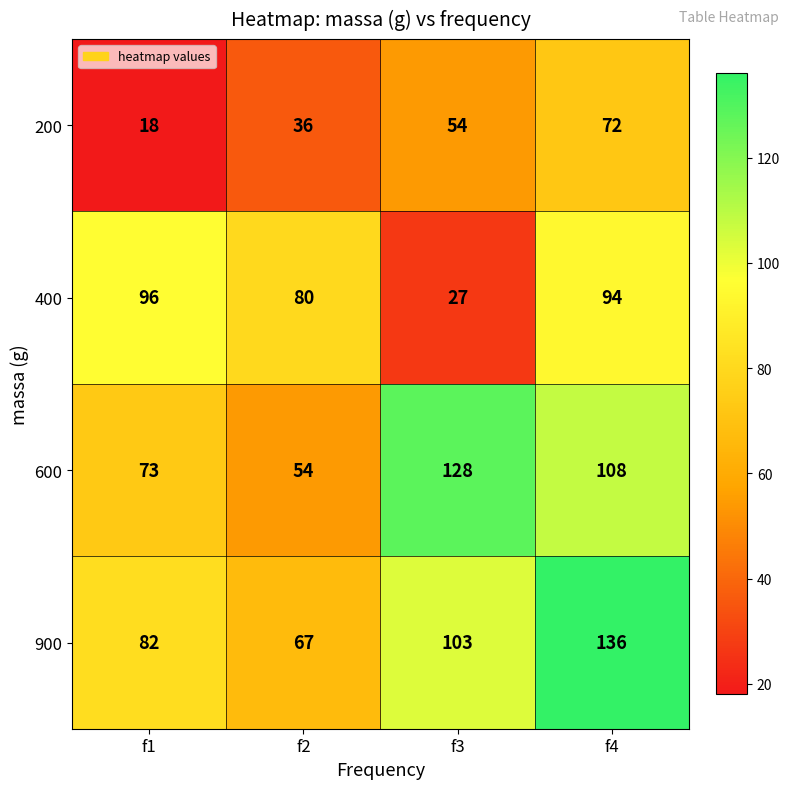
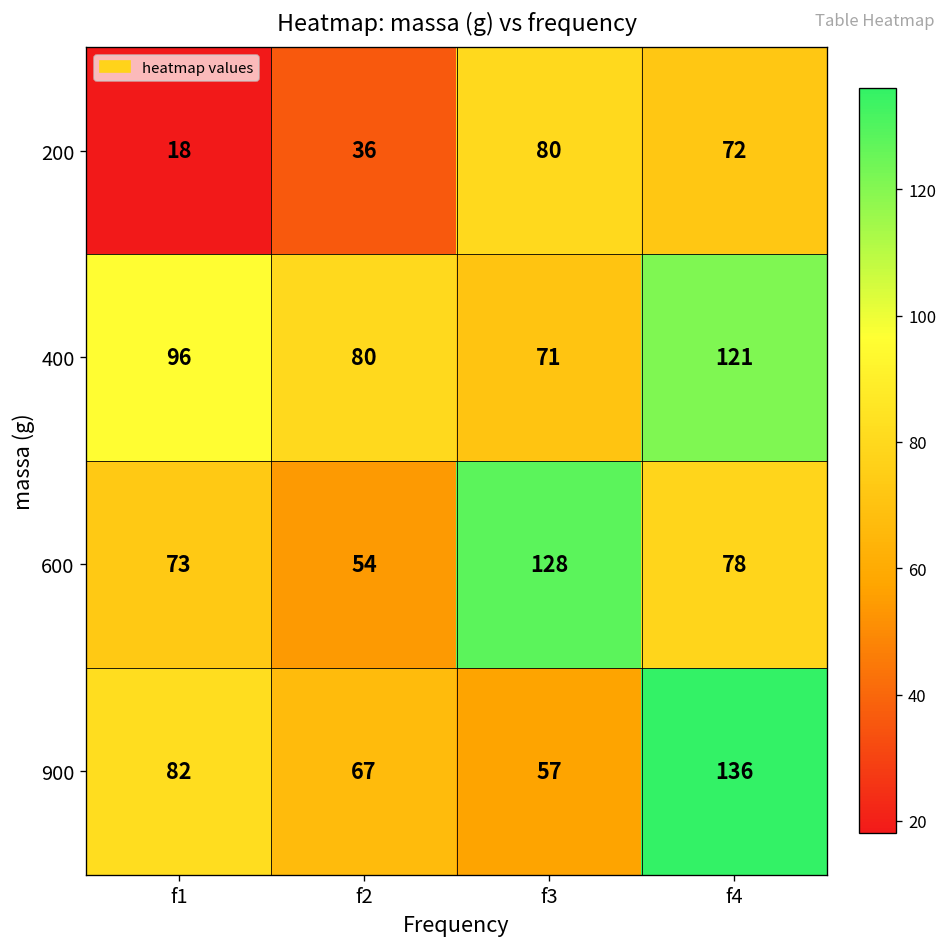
  {
    "200": {
      "f1": 18,
      "f2": 36,
-     "f3": 54,
+     "f3": 80,
      "f4": 72
    },
    "400": {
      "f1": 96,
      "f2": 80,
-     "f3": 27,
-     "f4": 94
+     "f3": 71,
+     "f4": 121
    },
    "600": {
      "f1": 73,
      "f2": 54,
      "f3": 128,
-     "f4": 108
+     "f4": 78
    },
    "900": {
      "f1": 82,
      "f2": 67,
-     "f3": 103,
+     "f3": 57,
      "f4": 136
    }
  }
